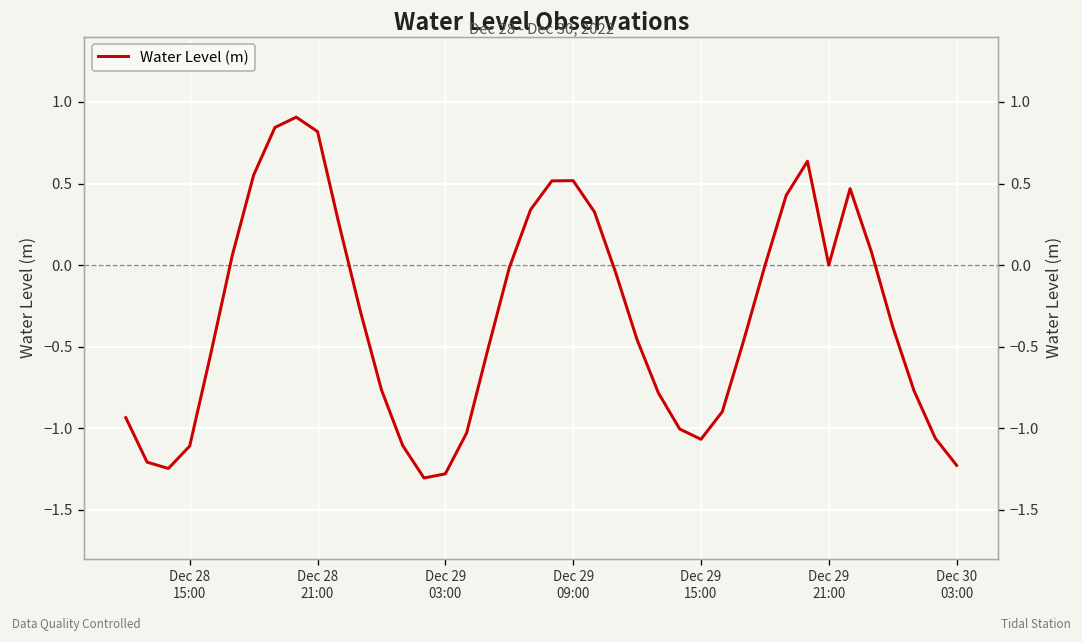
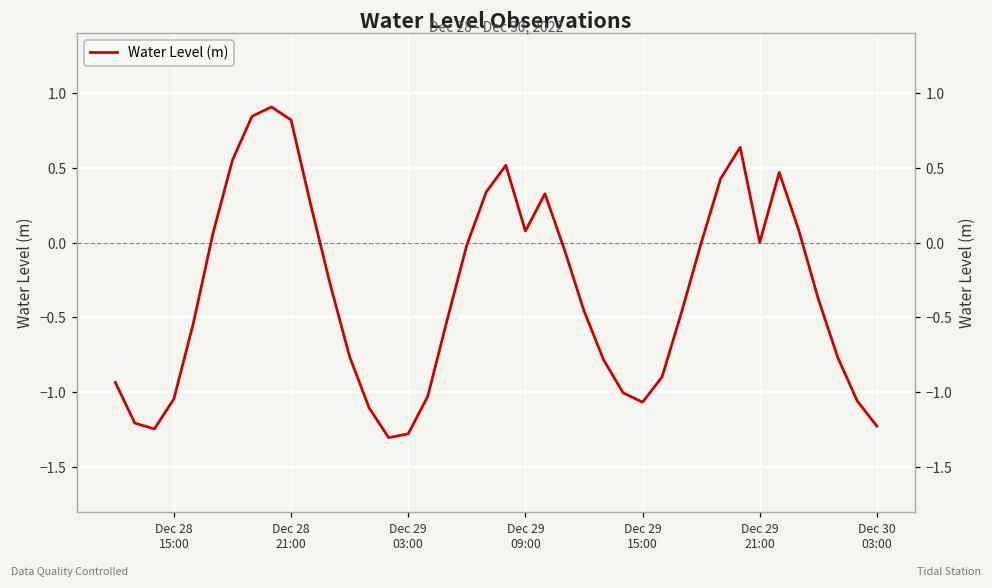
  {
-   "Dec 28 15:00": -1.11,
+   "Dec 28 15:00": -1.05,
    "Dec 28 21:00": 0.82,
    "Dec 29 03:00": -1.28,
-   "Dec 29 09:00": 0.52,
+   "Dec 29 09:00": 0.08,
    "Dec 29 15:00": -1.07,
    "Dec 29 21:00": 0.00,
    "Dec 30 03:00": -1.23
  }
